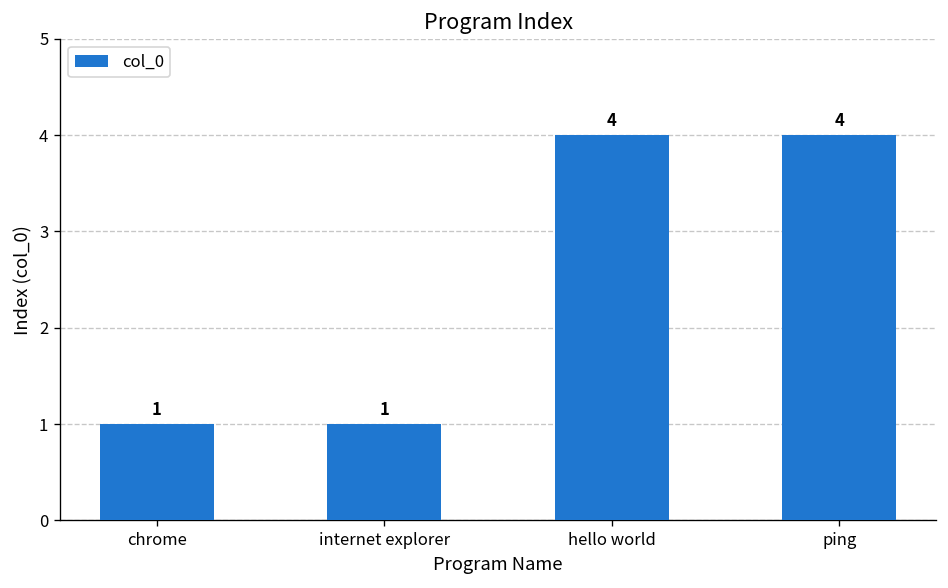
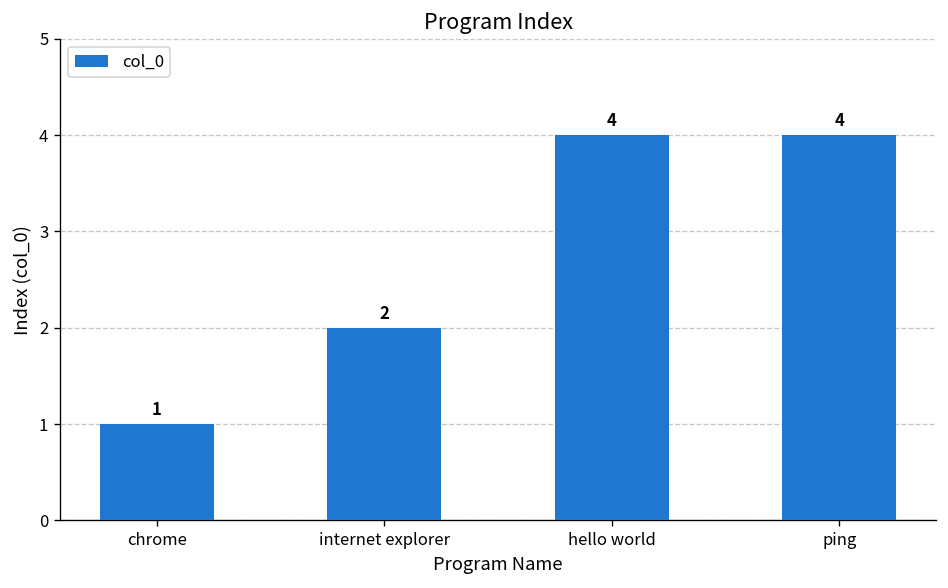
  {
    "chrome": 1,
-   "internet explorer": 1,
+   "internet explorer": 2,
    "hello world": 4,
    "ping": 4
  }
